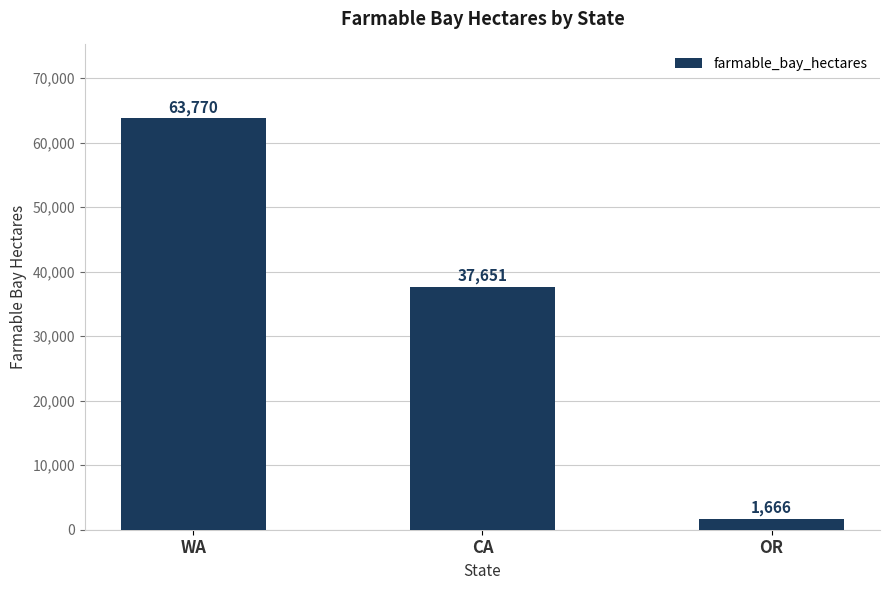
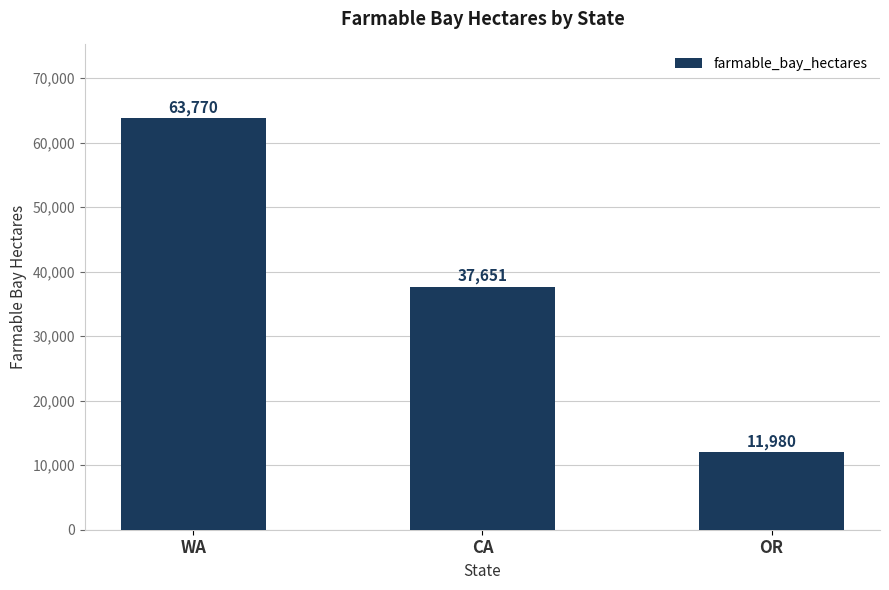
  {
    "WA": "63,770",
    "CA": "37,651",
-   "OR": "1,666"
+   "OR": "11,980"
  }
